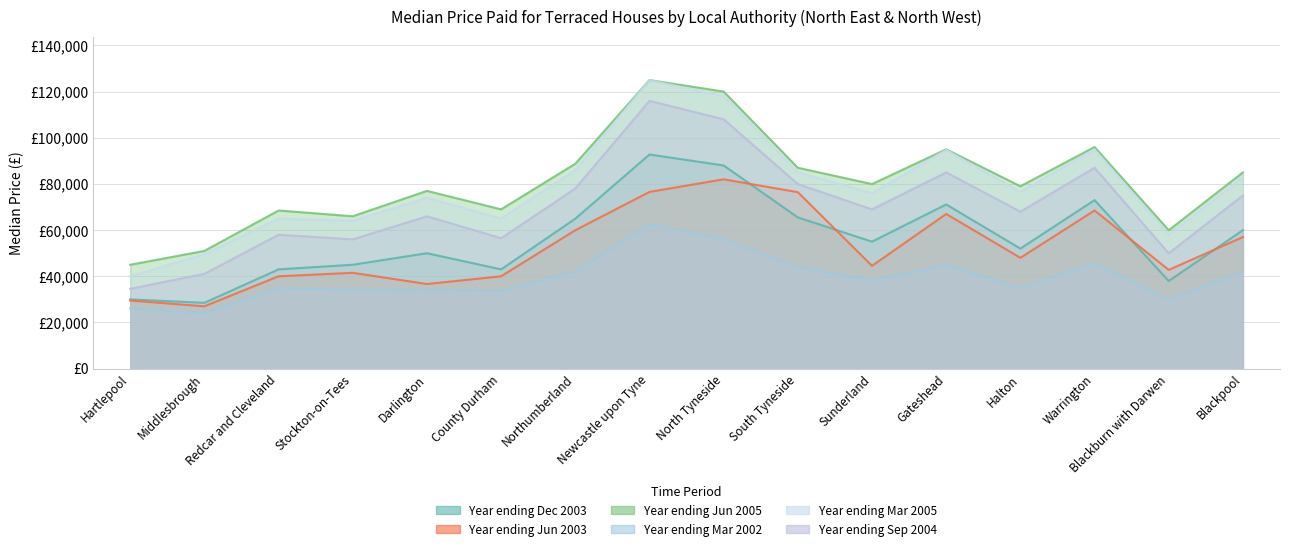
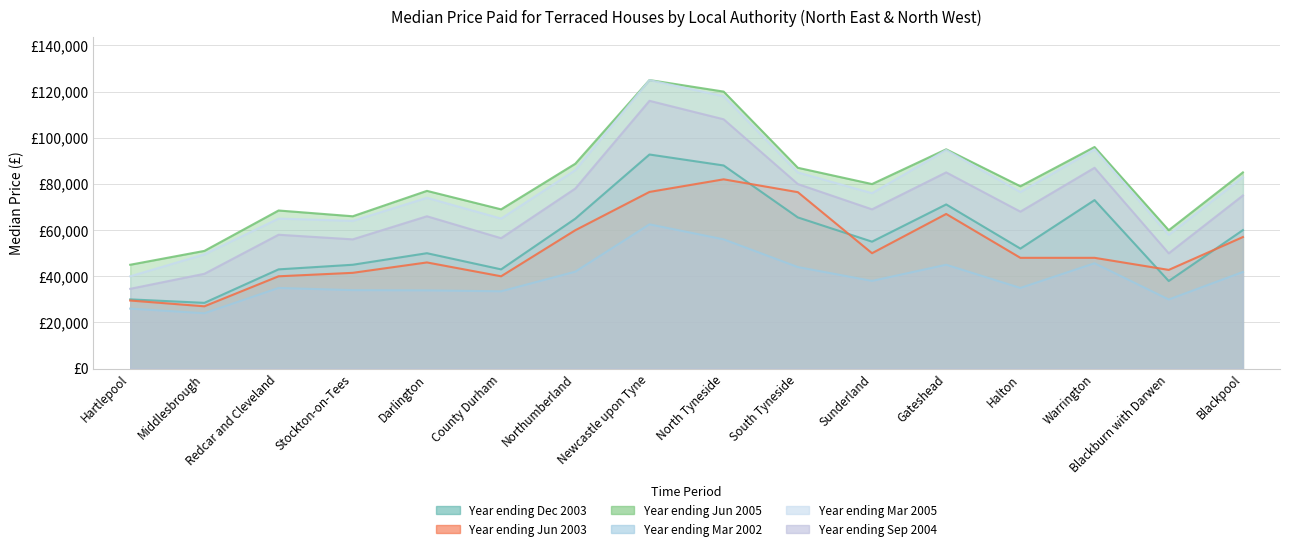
  {
    "Year ending Jun 2003": {
      "Middlesbrough": "£27,000",
      "Redcar and Cleveland": "£40,000",
      "Stockton-on-Tees": "£42,000",
-     "Darlington": "£37,000",
+     "Darlington": "£46,000",
      "County Durham": "£40,000",
      "Northumberland": "£60,000",
      "Newcastle upon Tyne": "£77,000",
      "North Tyneside": "£82,000",
      "South Tyneside": "£76,000",
-     "Sunderland": "£45,000",
+     "Sunderland": "£50,000",
      "Gateshead": "£67,000",
      "Halton": "£48,000",
-     "Warrington": "£69,000",
+     "Warrington": "£48,000",
      "Blackburn with Darwen": "£43,000",
      "Blackpool": "£57,000"
    }
  }
